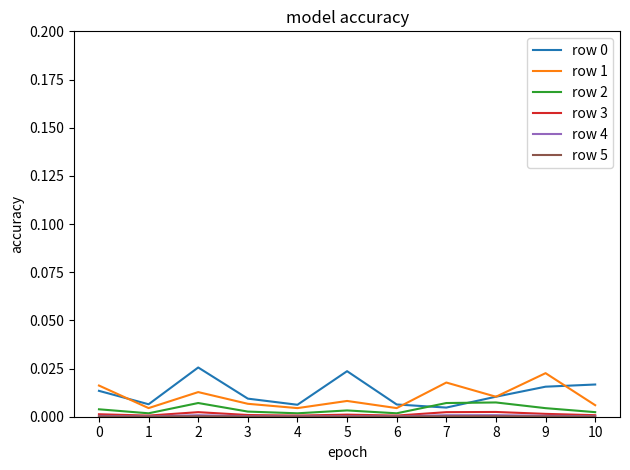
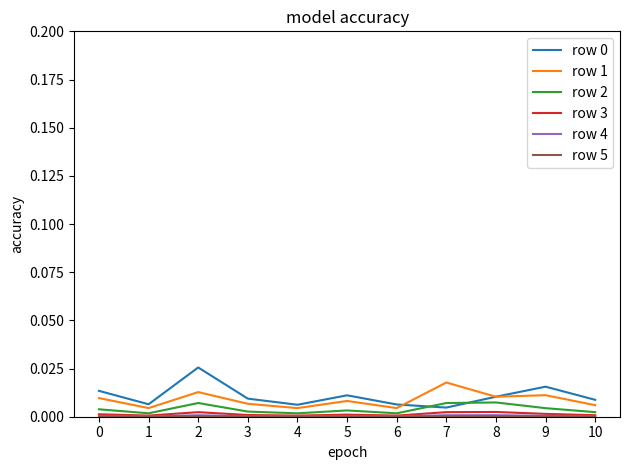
  {
    "row 0": {
      "0": 0.013,
      "1": 0.006,
      "2": 0.026,
      "3": 0.009,
      "4": 0.006,
-     "5": 0.024,
+     "5": 0.011,
      "6": 0.006,
      "7": 0.005,
      "9": 0.016,
-     "10": 0.017
+     "10": 0.009
    },
    "row 1": {
-     "0": 0.016,
+     "0": 0.010,
      "1": 0.004,
      "2": 0.013,
      "3": 0.007,
      "4": 0.004,
      "5": 0.008,
      "6": 0.004,
      "7": 0.018,
-     "9": 0.023,
+     "9": 0.011,
      "10": 0.006
    },
    "row 2": {
      "0": 0.004,
      "2": 0.007,
      "3": 0.003,
      "5": 0.003,
      "7": 0.007,
      "8": 0.007,
      "9": 0.004,
      "10": 0.002
    },
    "row 3": {
      "2": 0.002,
      "7": 0.002,
      "8": 0.002
    }
  }
